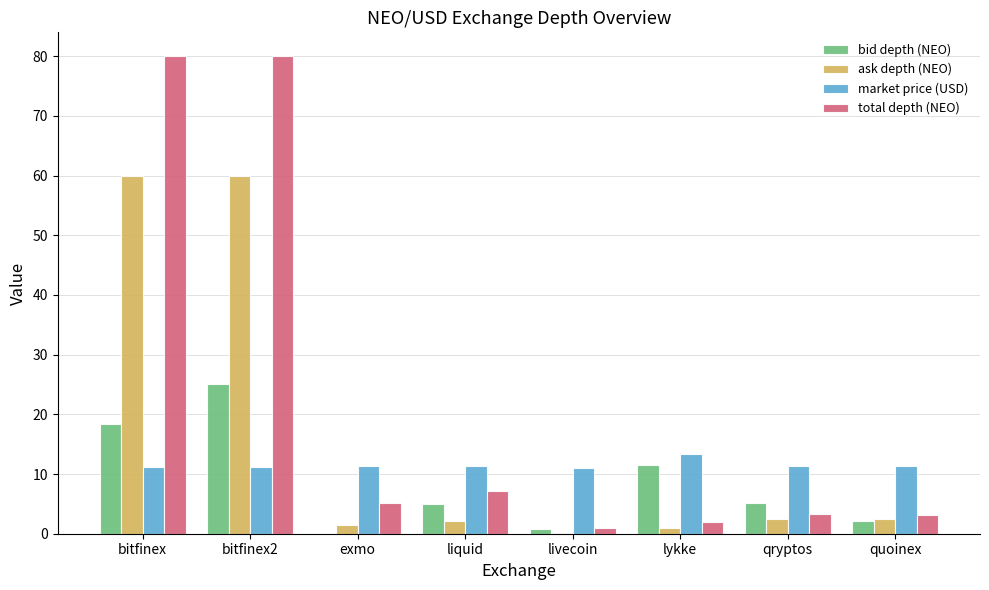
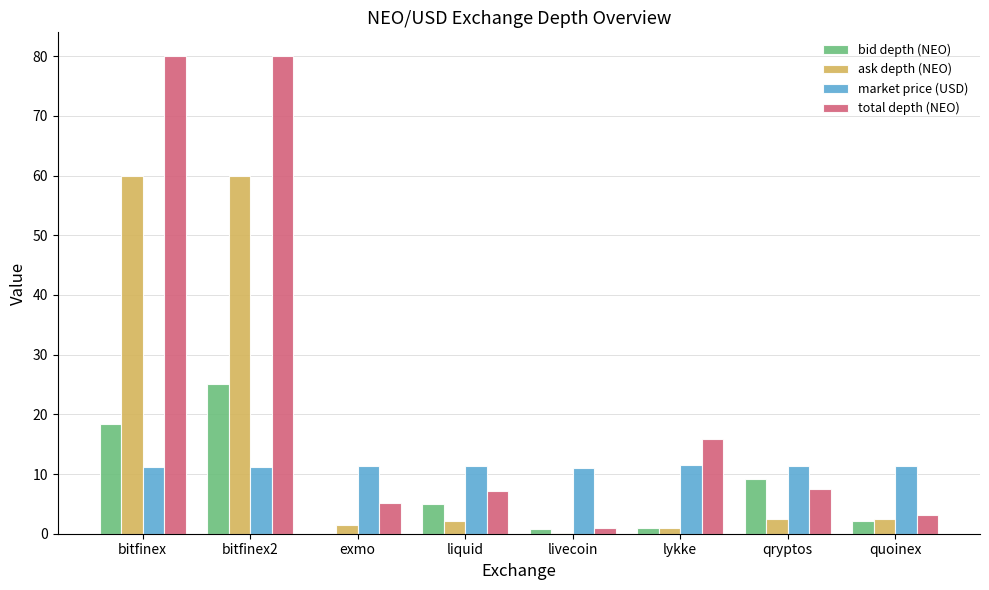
  {
    "bid depth (NEO)": {
      "bitfinex": 18,
      "bitfinex2": 25,
      "liquid": 5,
      "livecoin": 1,
-     "lykke": 12,
-     "qryptos": 5,
+     "lykke": 1,
+     "qryptos": 9,
      "quoinex": 2
    },
    "ask depth (NEO)": {
      "bitfinex": 60,
      "bitfinex2": 60,
      "exmo": 1,
      "liquid": 2,
      "lykke": 1,
      "qryptos": 2,
      "quoinex": 2
    },
    "market price (USD)": {
      "bitfinex": 11,
      "bitfinex2": 11,
      "exmo": 11,
      "liquid": 11,
      "livecoin": 11,
-     "lykke": 13,
+     "lykke": 12,
      "qryptos": 11,
      "quoinex": 11
    },
    "total depth (NEO)": {
      "bitfinex": 80,
      "bitfinex2": 80,
      "exmo": 5,
      "liquid": 7,
      "livecoin": 1,
-     "lykke": 2,
-     "qryptos": 3,
+     "lykke": 16,
+     "qryptos": 8,
      "quoinex": 3
    }
  }
